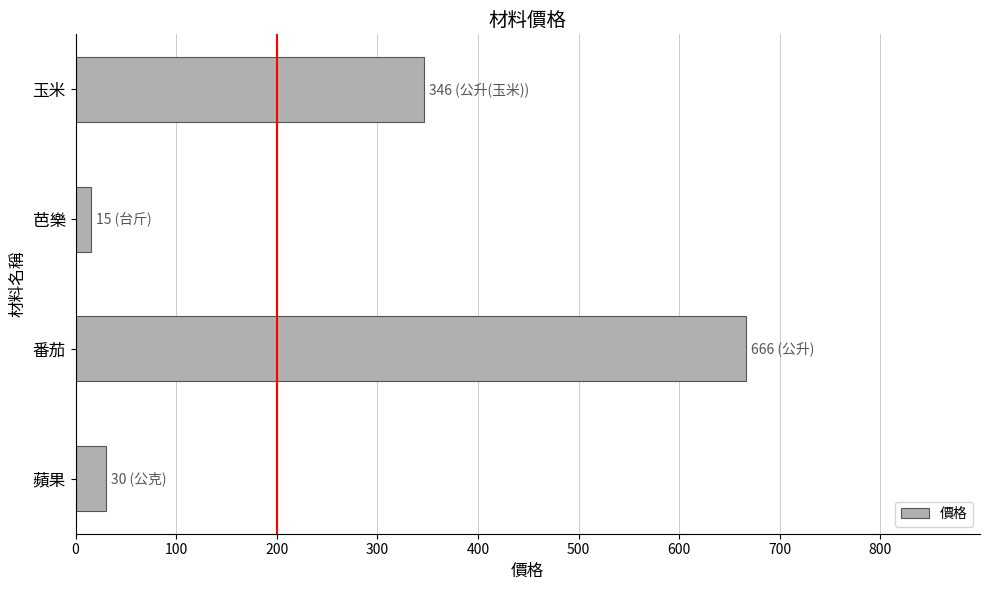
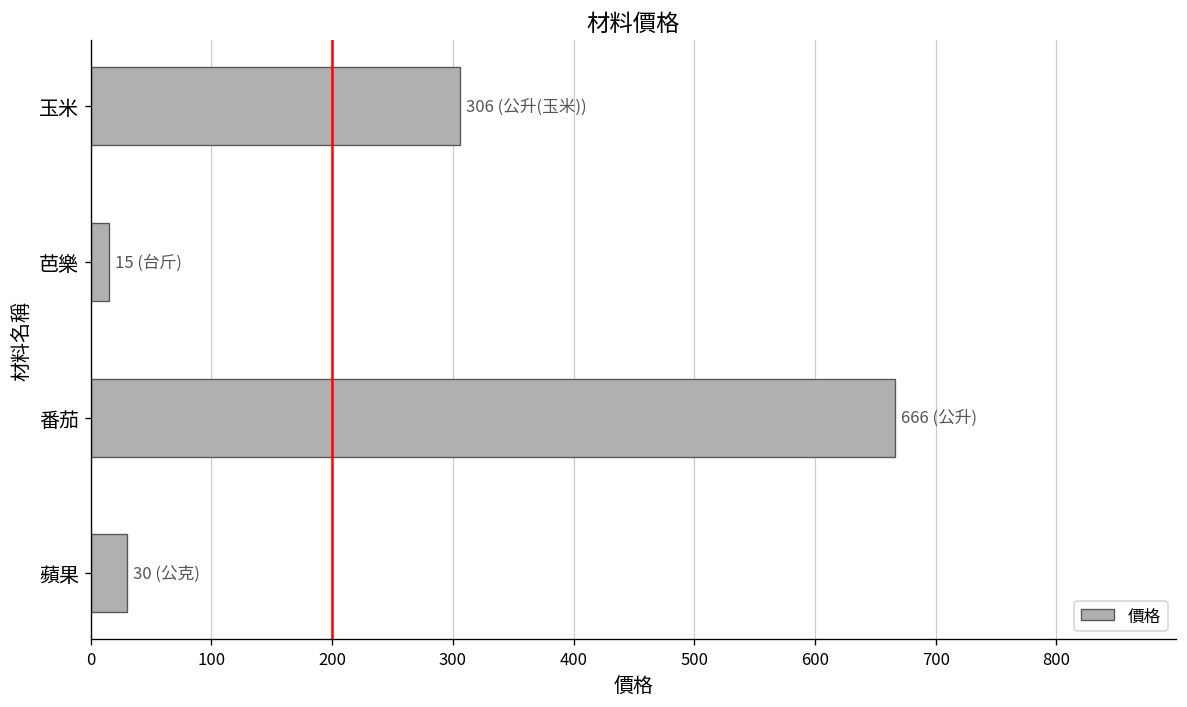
  {
-   "玉米": 346,
+   "玉米": 306,
    "芭樂": 15,
    "番茄": 666,
    "蘋果": 30
  }
